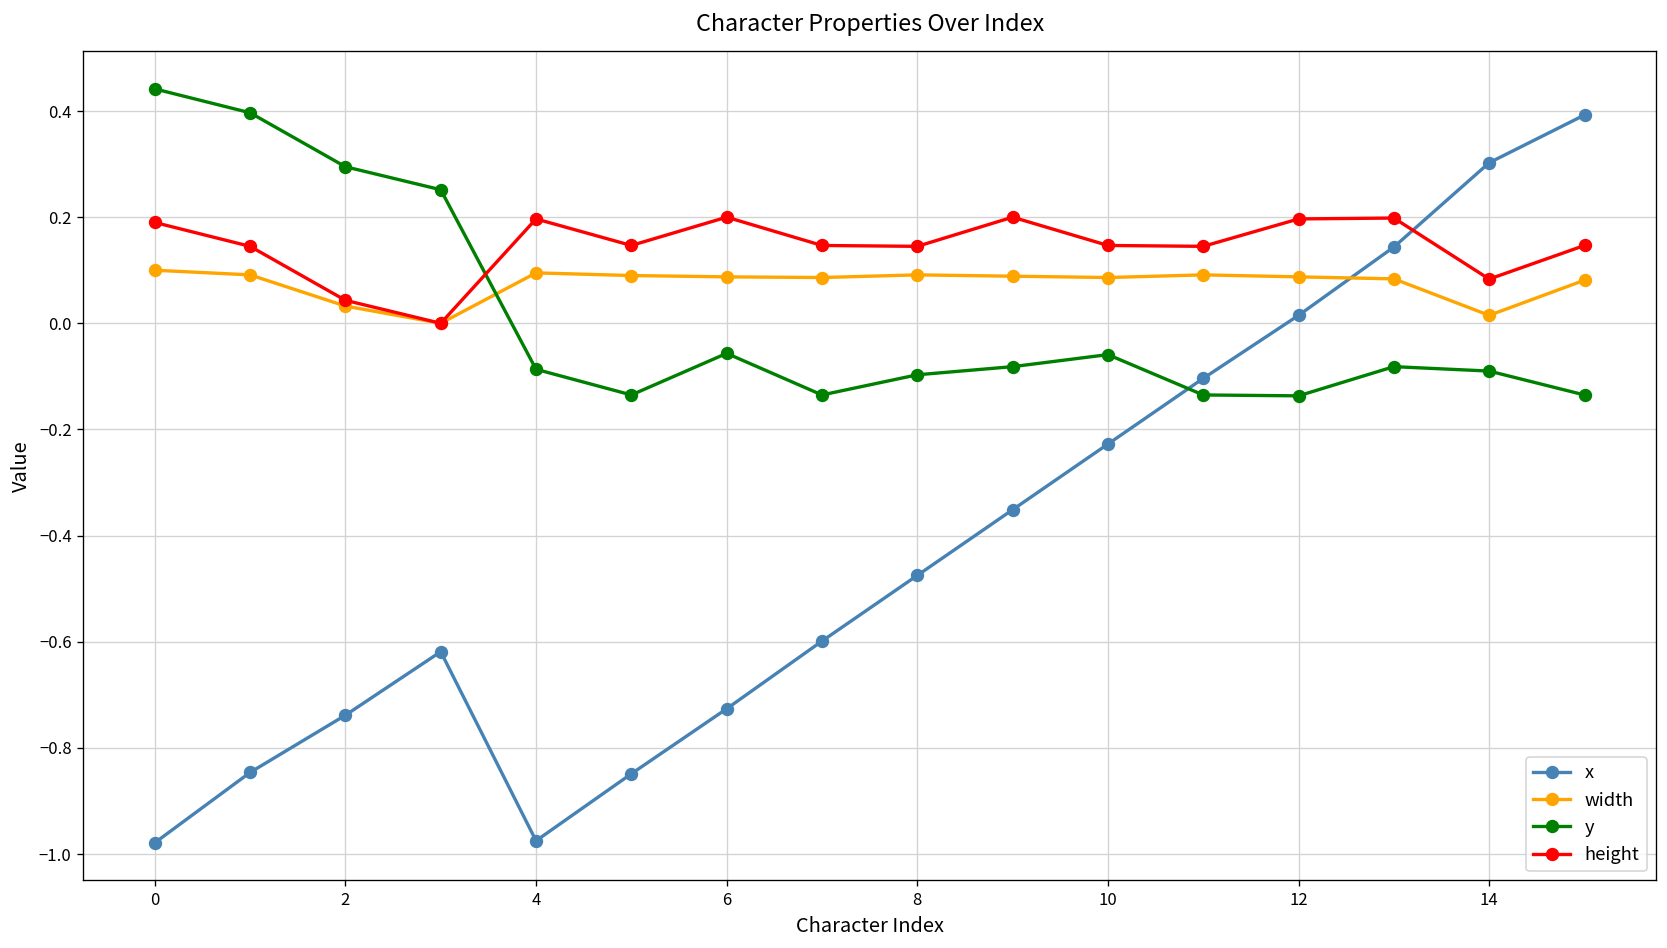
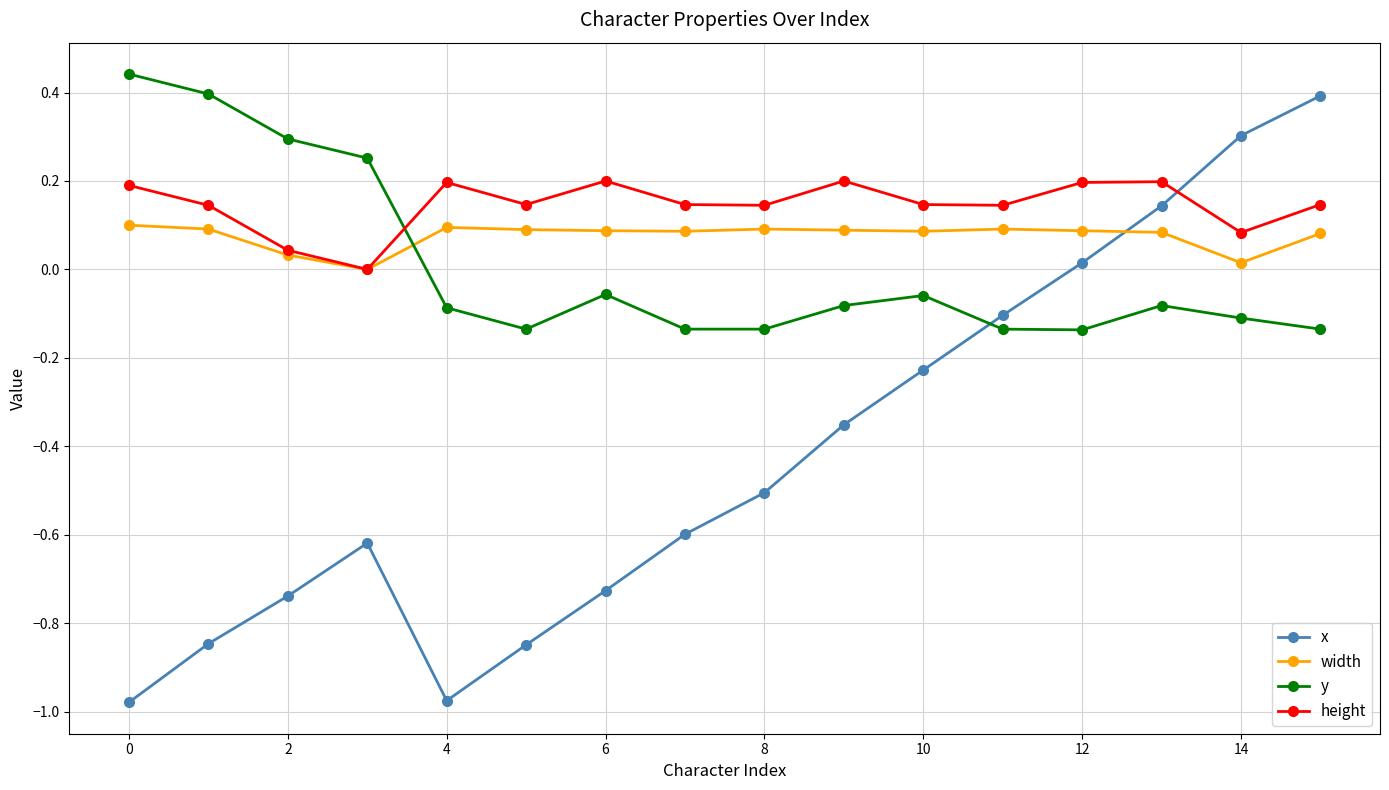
  {
    "x": {
      "0": -0.98,
      "2": -0.74,
      "4": -0.98,
      "6": -0.73,
-     "8": -0.48,
+     "8": -0.50,
      "10": -0.23,
      "12": 0.02,
      "14": 0.30
    },
    "width": {
      "0": 0.10,
      "2": 0.03,
      "4": 0.10,
      "6": 0.09,
      "8": 0.09,
      "10": 0.09,
      "12": 0.09,
      "14": 0.02
    },
    "y": {
      "0": 0.44,
      "2": 0.30,
      "4": -0.09,
      "6": -0.06,
-     "8": -0.10,
+     "8": -0.14,
      "10": -0.06,
      "12": -0.14,
-     "14": -0.09
+     "14": -0.11
    },
    "height": {
      "0": 0.19,
      "2": 0.04,
      "4": 0.20,
      "6": 0.20,
      "8": 0.15,
      "10": 0.15,
      "12": 0.20,
      "14": 0.08
    }
  }
